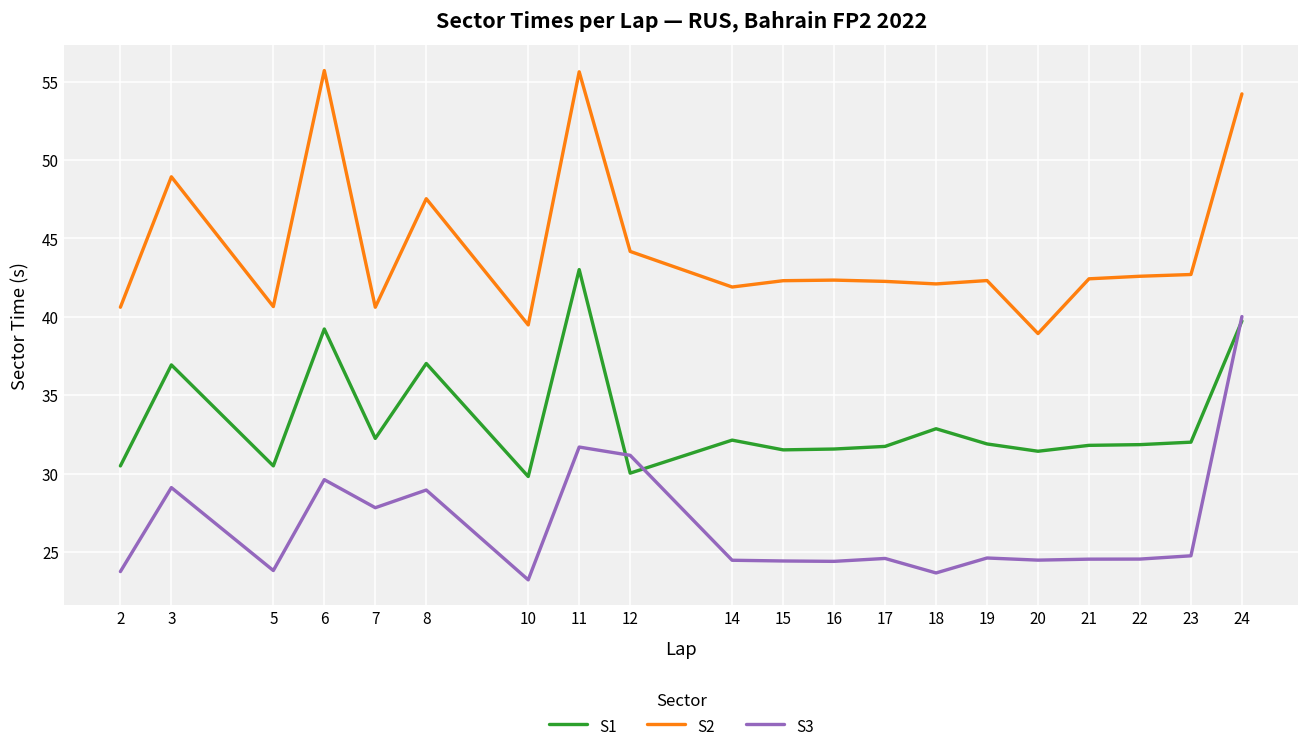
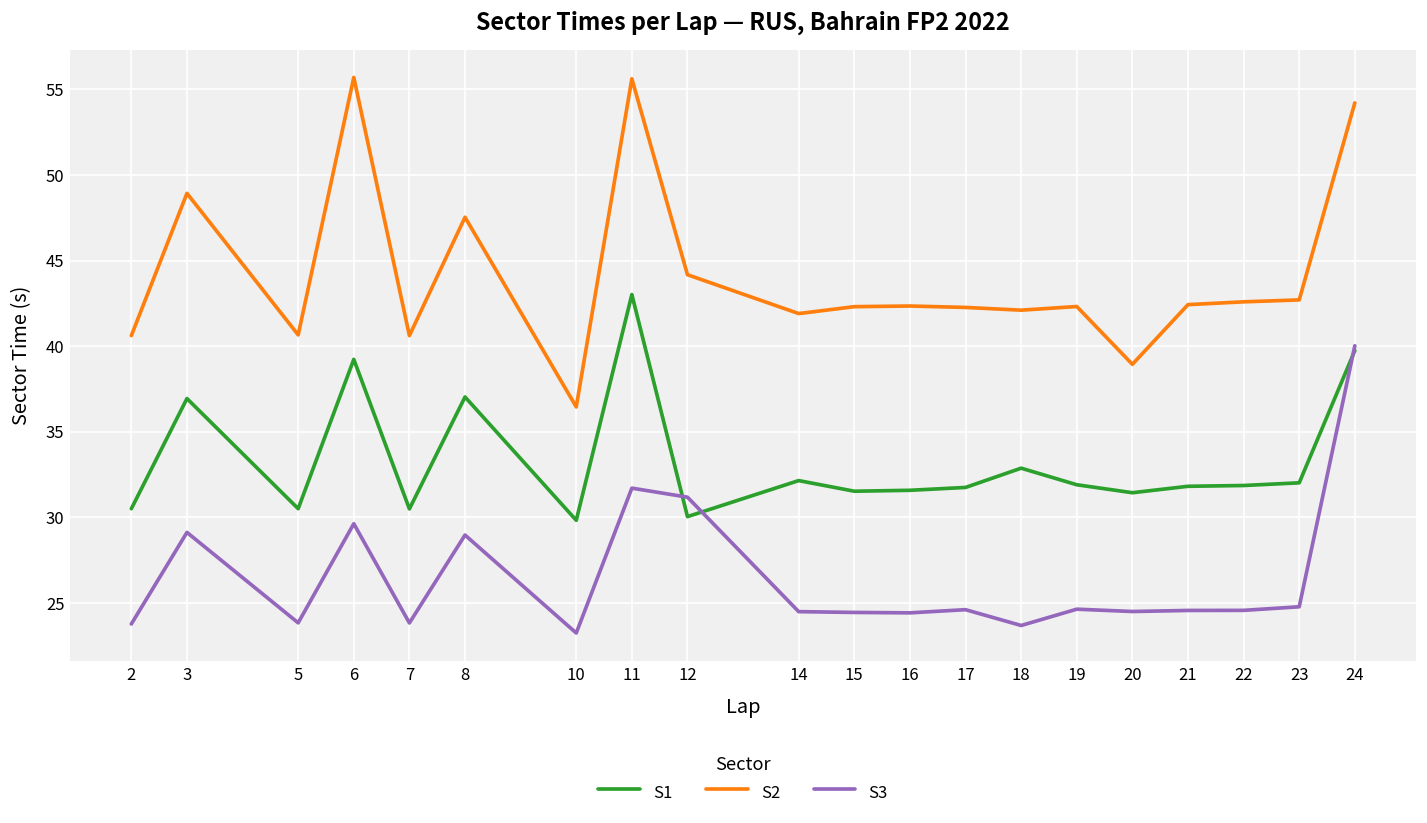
  {
    "S1": {
      "2": 30.5,
      "3": 36.9,
      "5": 30.5,
      "6": 39.2,
-     "7": 32.2,
+     "7": 30.5,
      "8": 37.0,
      "10": 29.8,
      "11": 43.0,
      "12": 30.0,
      "14": 32.1,
      "15": 31.5,
      "16": 31.6,
      "17": 31.7,
      "18": 32.9,
      "19": 31.9,
      "20": 31.4,
      "21": 31.8,
      "22": 31.9,
      "23": 32.0,
      "24": 39.7
    },
    "S2": {
      "2": 40.6,
      "3": 48.9,
      "5": 40.7,
      "6": 55.7,
      "7": 40.6,
      "8": 47.5,
-     "10": 39.5,
+     "10": 36.4,
      "11": 55.6,
      "12": 44.2,
      "14": 41.9,
      "15": 42.3,
      "16": 42.3,
      "17": 42.3,
      "18": 42.1,
      "19": 42.3,
      "20": 38.9,
      "21": 42.4,
      "22": 42.6,
      "23": 42.7,
      "24": 54.2
    },
    "S3": {
      "2": 23.8,
      "3": 29.1,
      "5": 23.8,
      "6": 29.6,
-     "7": 27.8,
+     "7": 23.8,
      "8": 29.0,
      "10": 23.2,
      "11": 31.7,
      "12": 31.2,
      "14": 24.5,
      "15": 24.4,
      "16": 24.4,
      "17": 24.6,
      "18": 23.7,
      "19": 24.6,
      "20": 24.5,
      "21": 24.5,
      "22": 24.6,
      "23": 24.8,
      "24": 40.0
    }
  }
